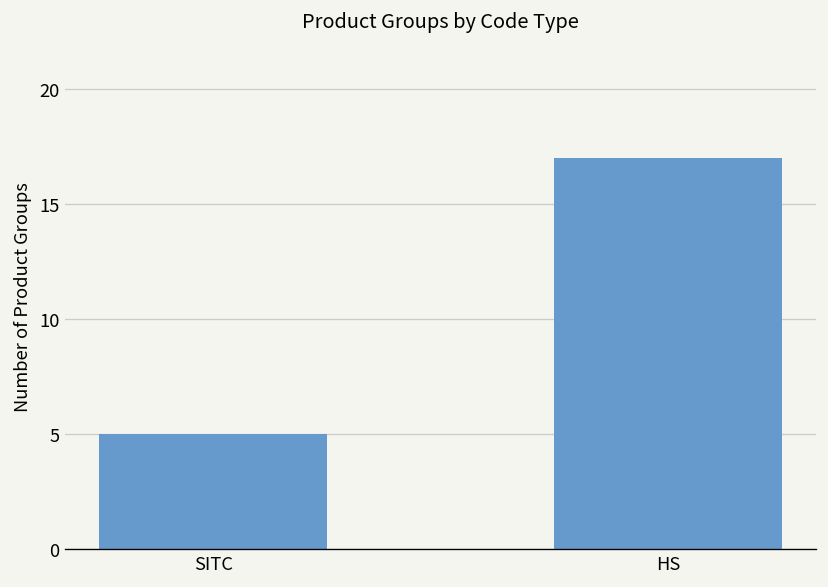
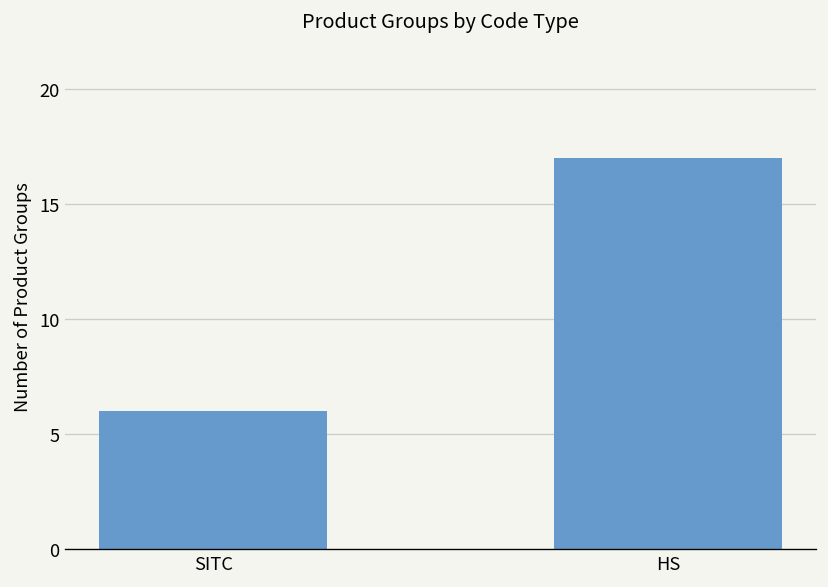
  {
-   "SITC": 5,
+   "SITC": 6,
    "HS": 17
  }
